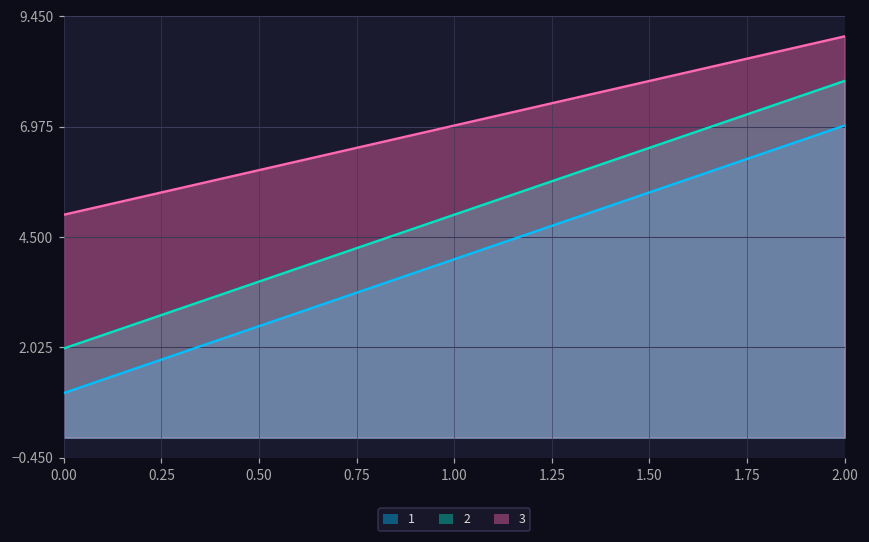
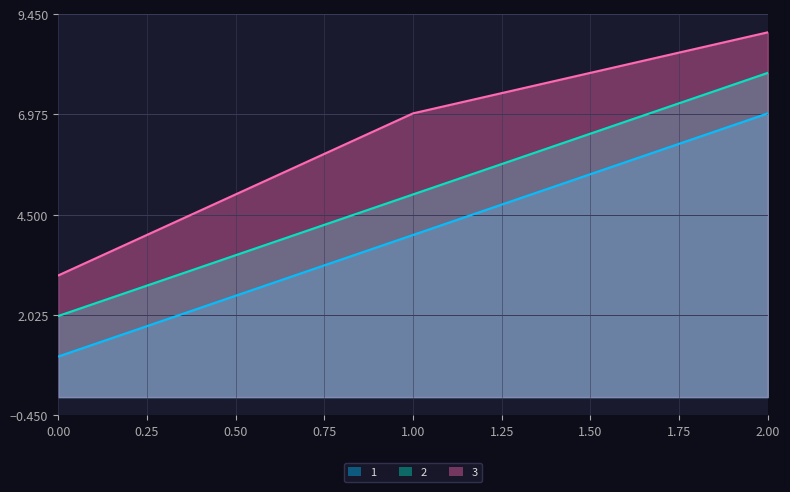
  {
    "3": {
-     "0.00": 5,
+     "0.00": 3,
      "1.00": 7,
      "2.00": 9
    }
  }
